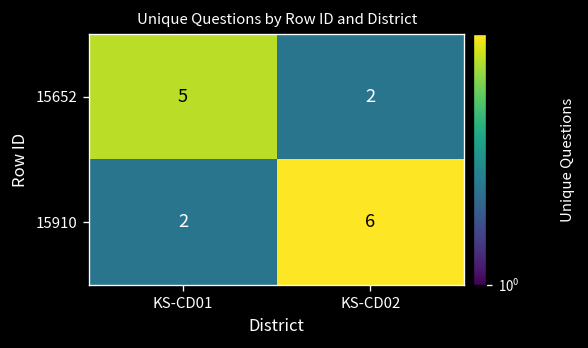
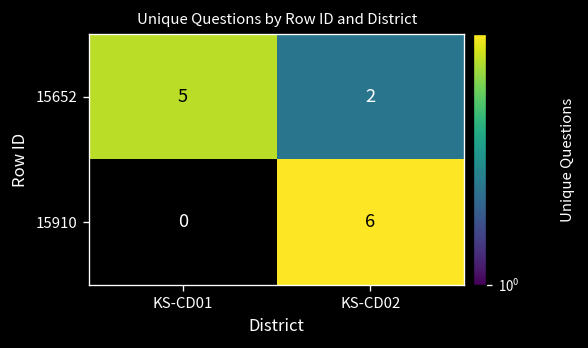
  {
    "15652": {
      "KS-CD01": 5,
      "KS-CD02": 2
    },
    "15910": {
-     "KS-CD01": 2,
+     "KS-CD01": 0,
      "KS-CD02": 6
    }
  }
